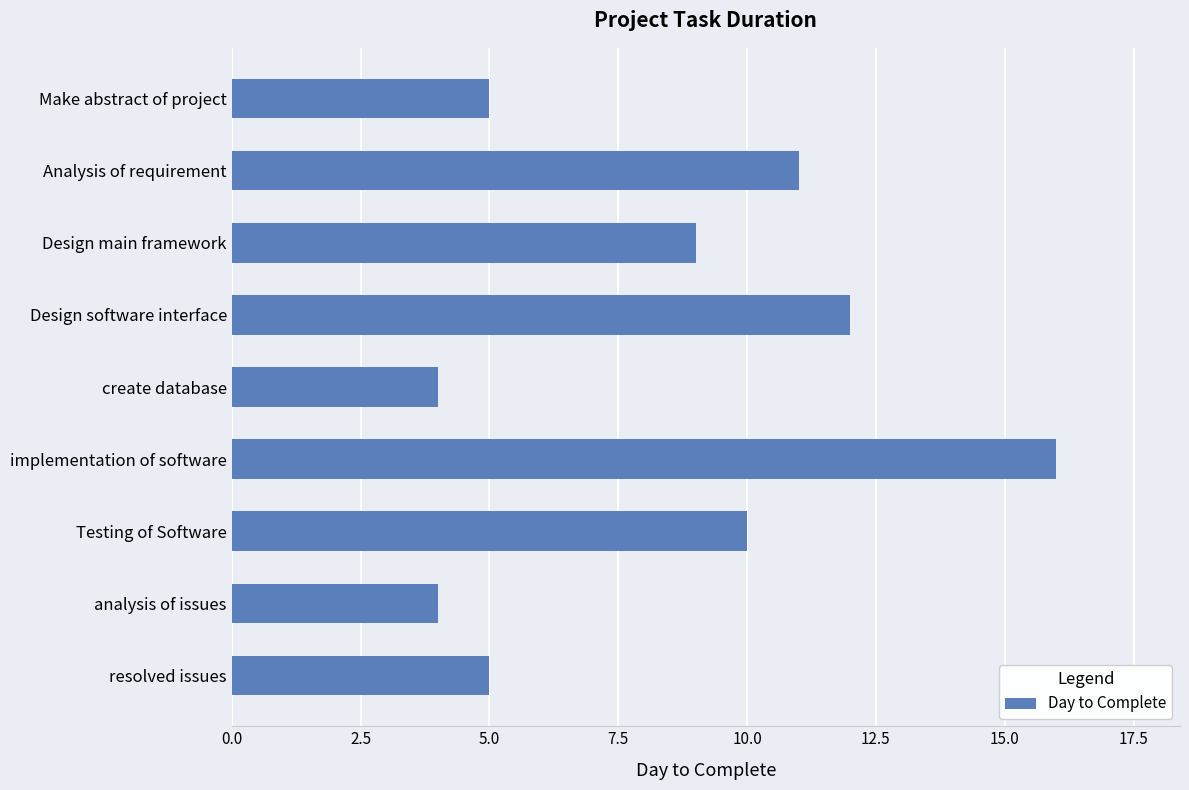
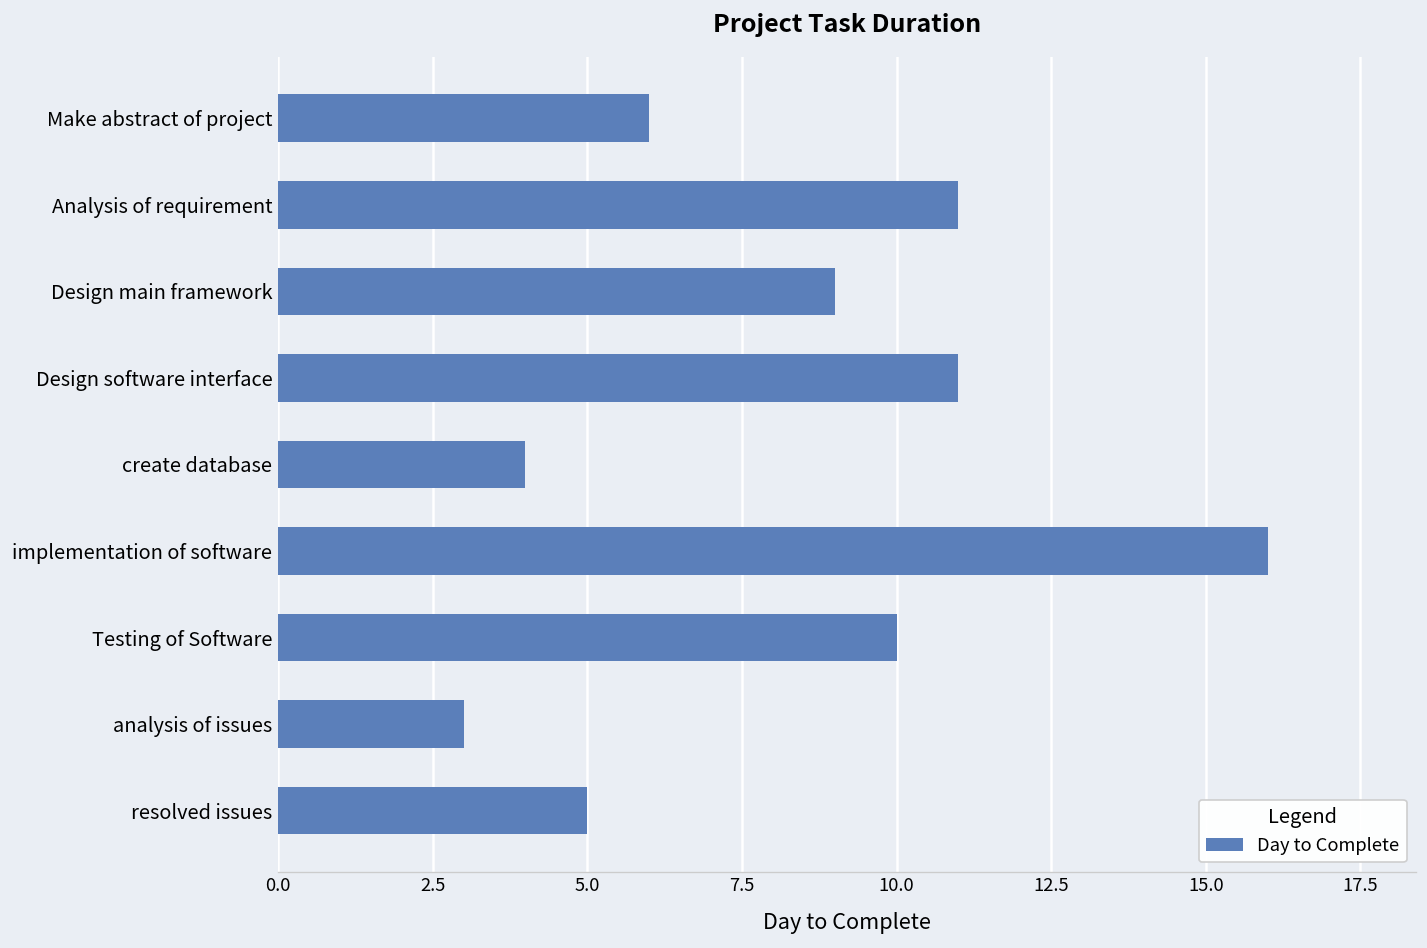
  {
-   "Make abstract of project": 5,
+   "Make abstract of project": 6,
    "Analysis of requirement": 11,
    "Design main framework": 9,
-   "Design software interface": 12,
+   "Design software interface": 11,
    "create database": 4,
    "implementation of software": 16,
    "Testing of Software": 10,
-   "analysis of issues": 4,
+   "analysis of issues": 3,
    "resolved issues": 5
  }
